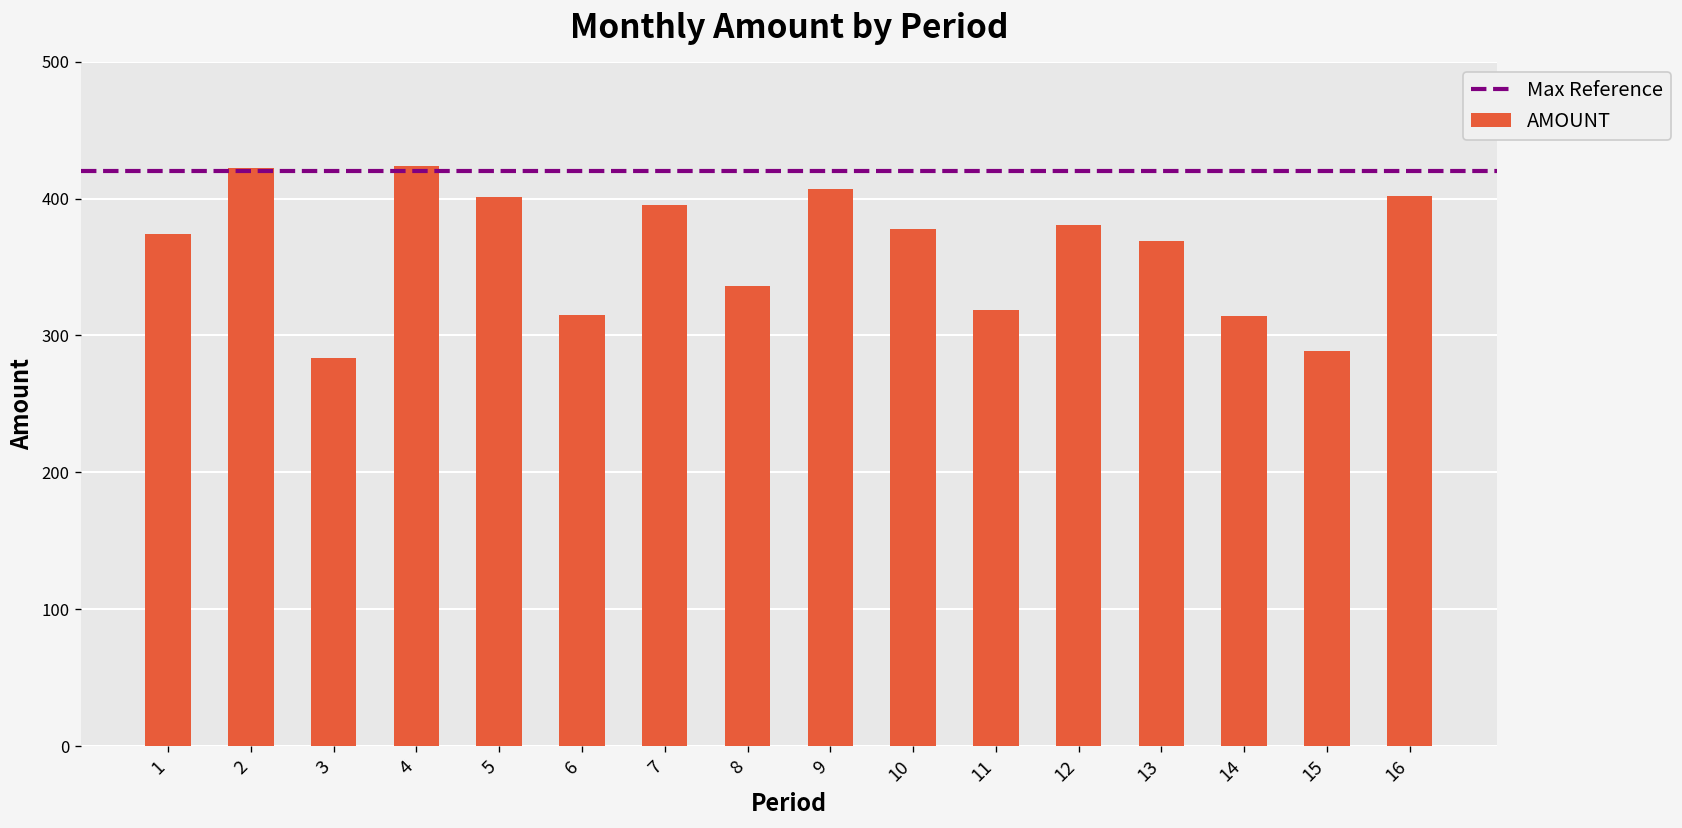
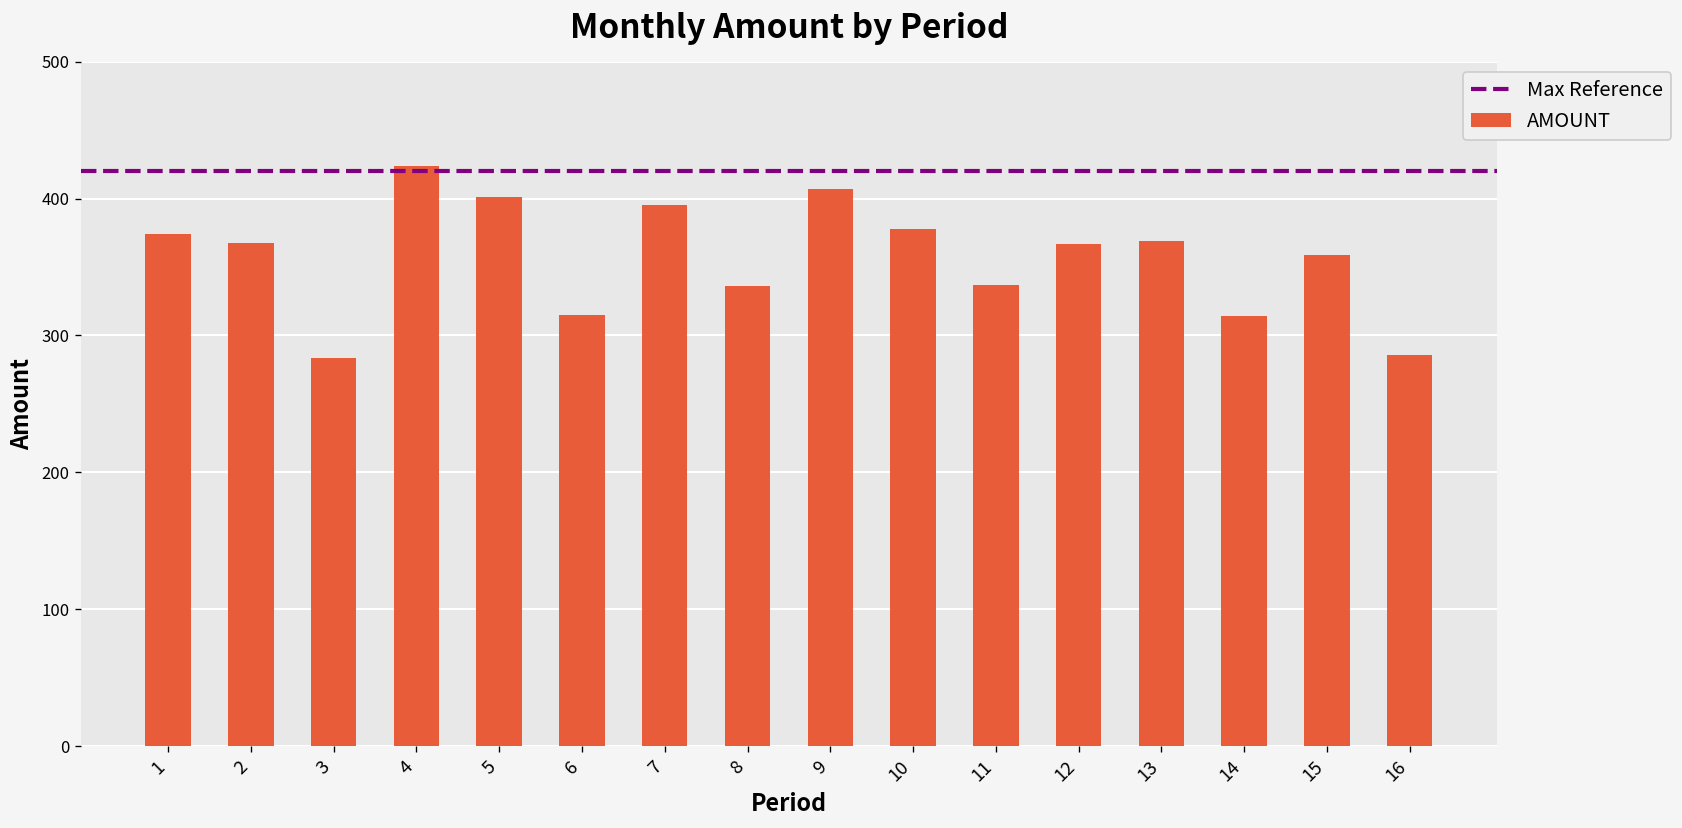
  {
    "1": 374,
-   "2": 422,
+   "2": 368,
    "3": 283,
    "4": 424,
    "5": 401,
    "6": 315,
    "7": 395,
    "8": 336,
    "9": 407,
    "10": 378,
-   "11": 319,
-   "12": 381,
+   "11": 337,
+   "12": 367,
    "13": 369,
    "14": 314,
-   "15": 289,
-   "16": 402
+   "15": 359,
+   "16": 286
  }
